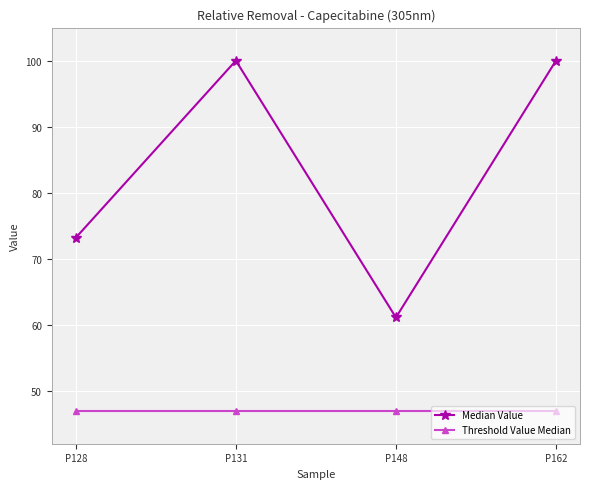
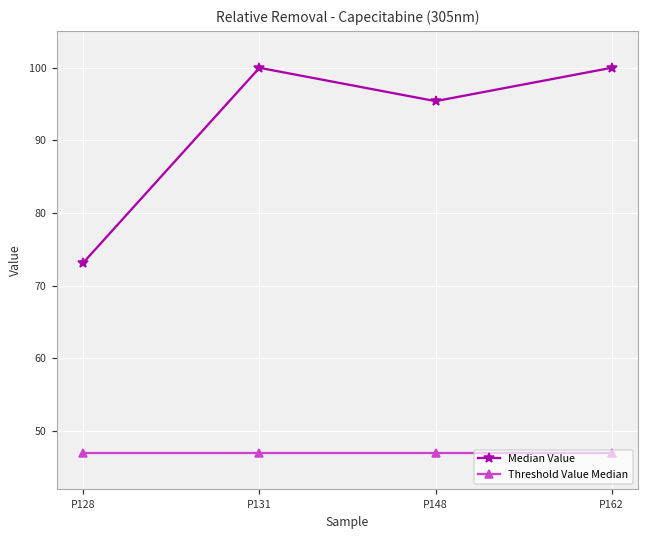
  {
    "Median Value": {
      "P128": 73,
      "P131": 100,
-     "P148": 61,
+     "P148": 95,
      "P162": 100
    },
    "Threshold Value Median": {
      "P128": 47,
      "P131": 47,
      "P148": 47
    }
  }
